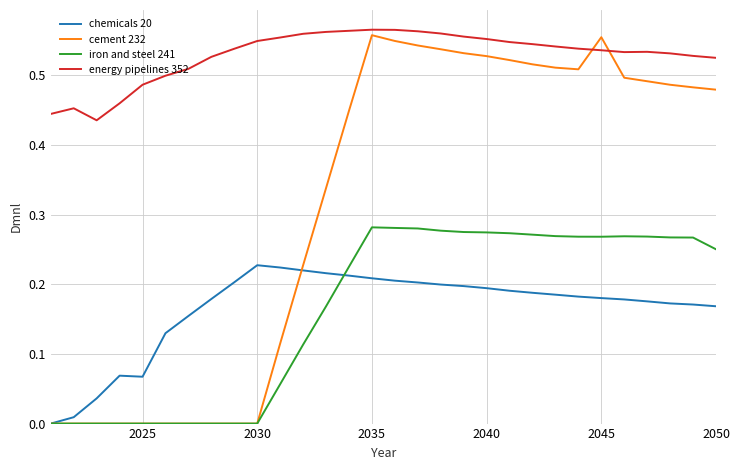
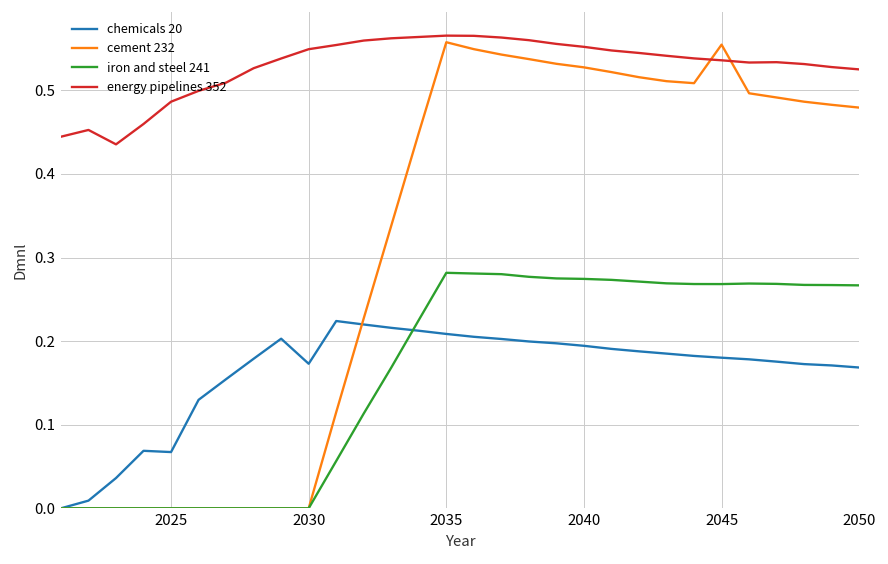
  {
    "chemicals 20": {
      "2025": 0.07,
-     "2030": 0.23,
+     "2030": 0.17,
      "2035": 0.21,
      "2040": 0.19,
      "2045": 0.18,
      "2050": 0.17
    },
    "cement 232": {
      "2035": 0.56,
      "2040": 0.53,
      "2045": 0.55,
      "2050": 0.48
    },
    "iron and steel 241": {
      "2035": 0.28,
      "2040": 0.27,
      "2045": 0.27,
-     "2050": 0.25
+     "2050": 0.27
    },
    "energy pipelines 352": {
      "2025": 0.49,
      "2030": 0.55,
      "2035": 0.57,
      "2040": 0.55,
      "2045": 0.54,
      "2050": 0.53
    }
  }
